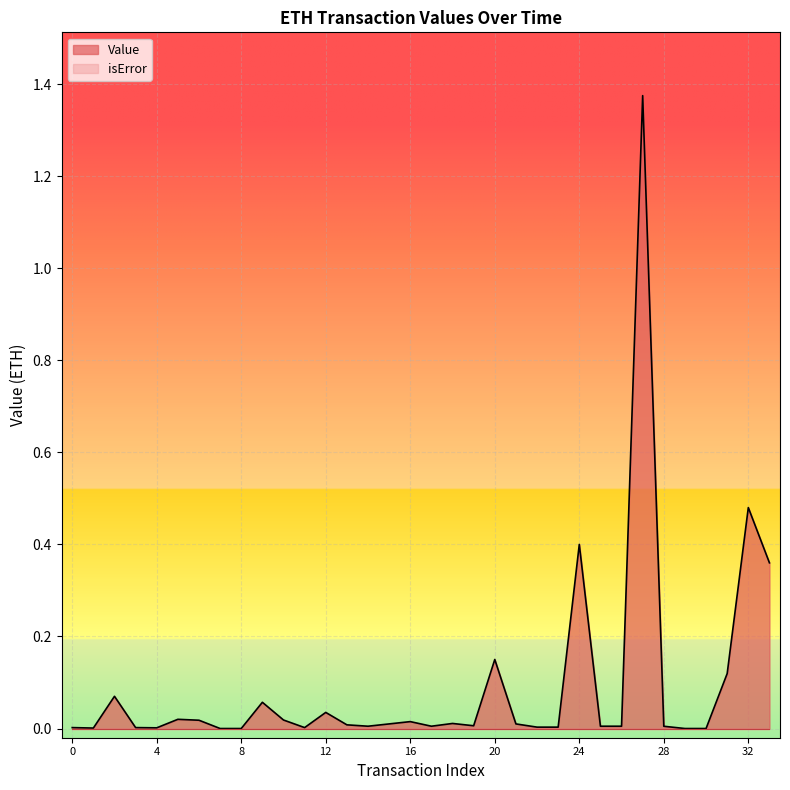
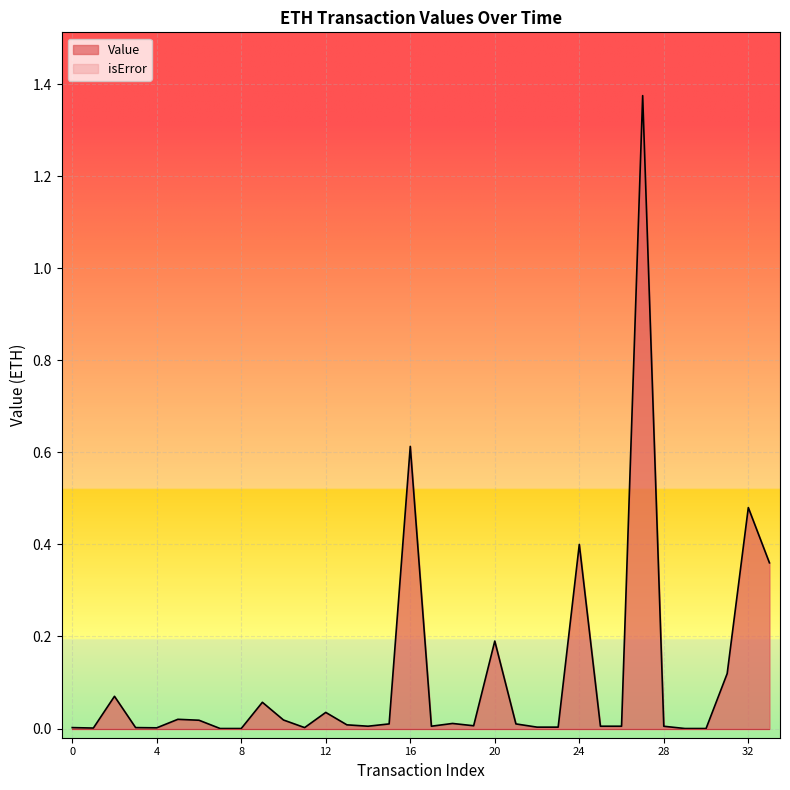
  {
    "Value": {
      "12": 0.04,
-     "16": 0.02,
-     "20": 0.15,
+     "16": 0.61,
+     "20": 0.19,
      "24": 0.40,
      "32": 0.48
    },
    "isError": {
      "12": 0.00,
      "16": 0.00,
      "20": 0.00,
      "24": 0.00,
      "32": 0.00
    }
  }
